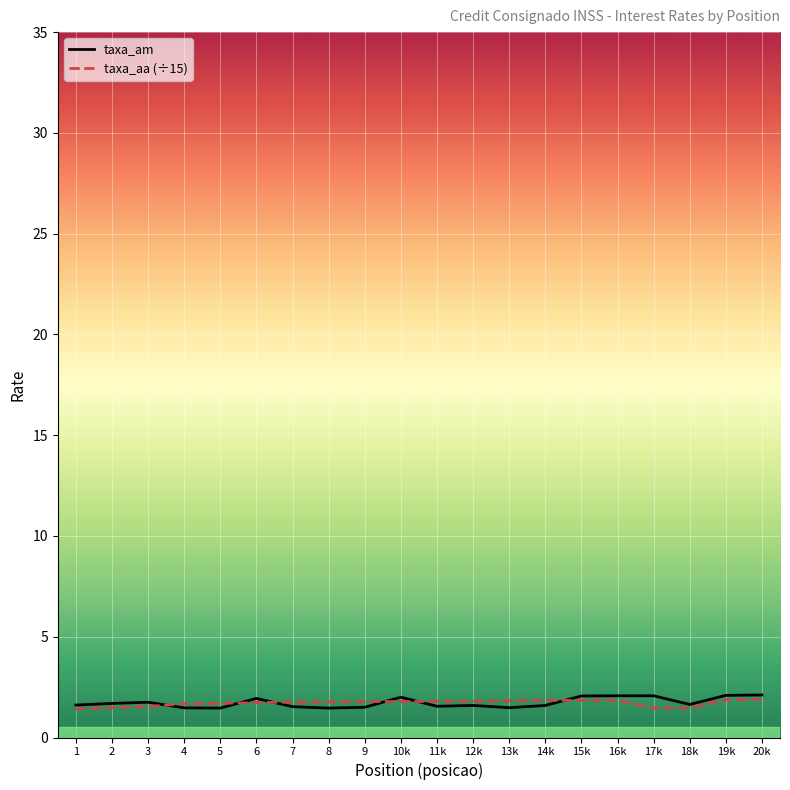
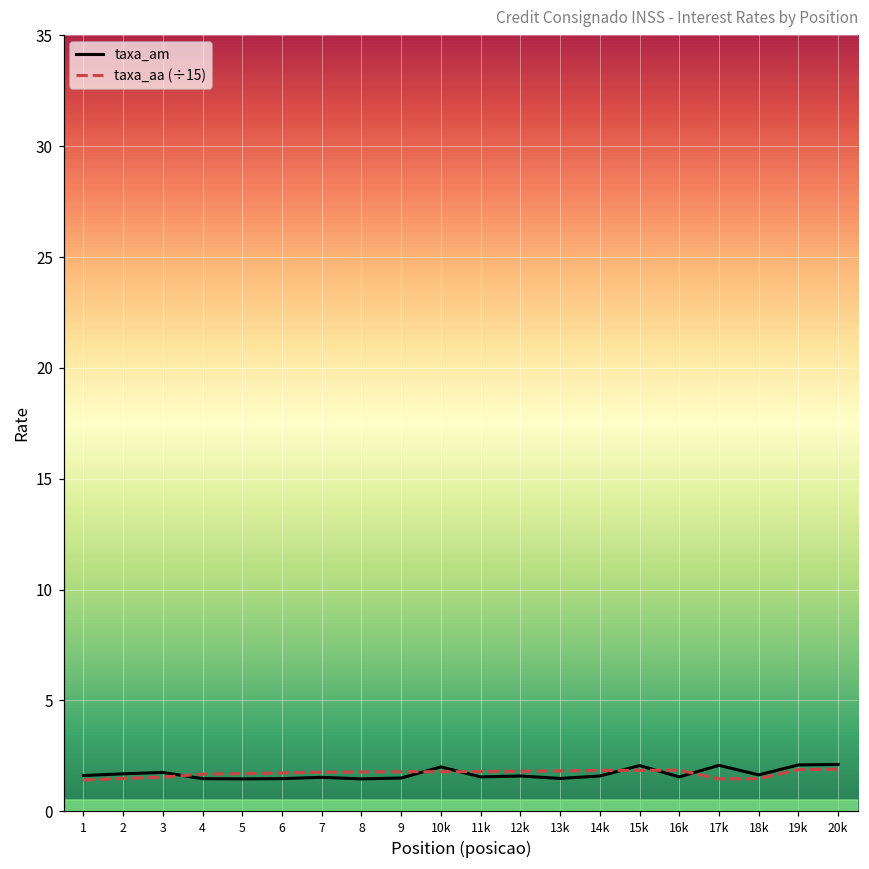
  {
    "taxa_am": {
      "1": 1.6,
      "2": 1.7,
      "3": 1.8,
      "4": 1.5,
      "5": 1.5,
-     "6": 1.9,
+     "6": 1.5,
      "7": 1.5,
      "8": 1.5,
      "9": 1.5,
      "10k": 2.0,
      "11k": 1.6,
      "12k": 1.6,
      "13k": 1.5,
      "14k": 1.6,
      "15k": 2.1,
-     "16k": 2.1,
+     "16k": 1.6,
      "17k": 2.1,
      "18k": 1.6,
      "19k": 2.1,
      "20k": 2.1
    },
    "taxa_aa (÷15)": {
      "1": 1.4,
      "2": 1.5,
      "3": 1.5,
      "4": 1.7,
      "5": 1.7,
      "6": 1.7,
      "7": 1.8,
      "8": 1.8,
      "9": 1.8,
      "10k": 1.8,
      "11k": 1.8,
      "12k": 1.8,
      "13k": 1.8,
      "14k": 1.8,
      "15k": 1.8,
      "16k": 1.9,
      "17k": 1.5,
      "18k": 1.5,
      "19k": 1.9,
      "20k": 1.9
    }
  }
